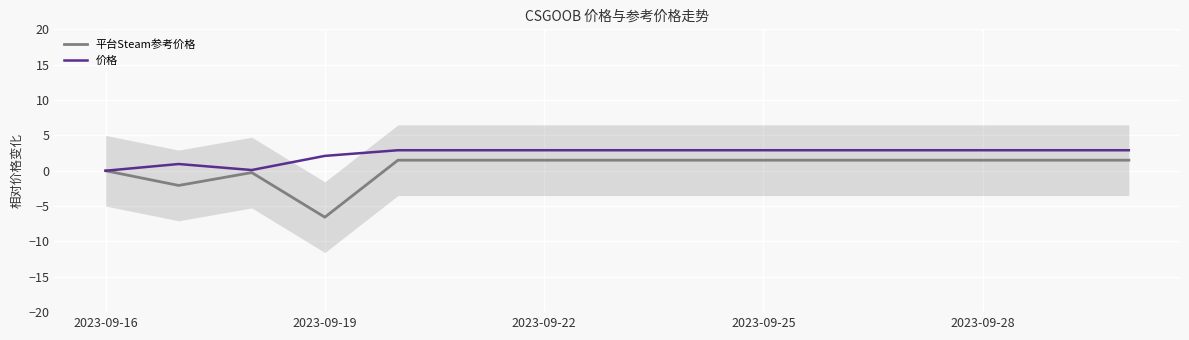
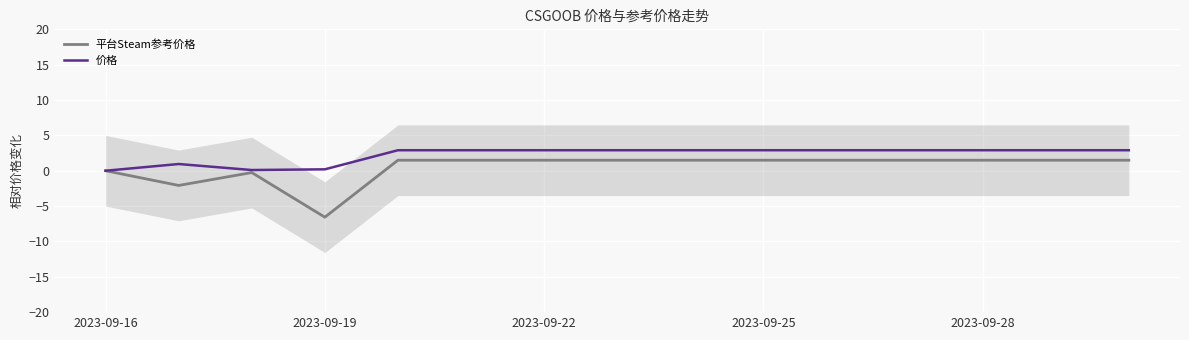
  {
    "价格": {
-     "2023-09-19": 2,
+     "2023-09-19": 0,
      "2023-09-22": 3,
      "2023-09-25": 3,
      "2023-09-28": 3
    }
  }
